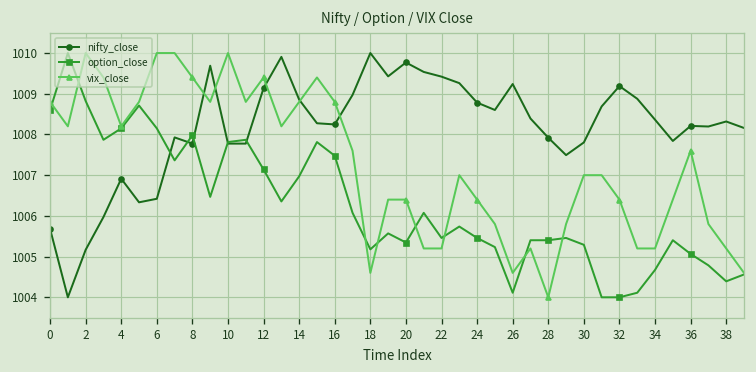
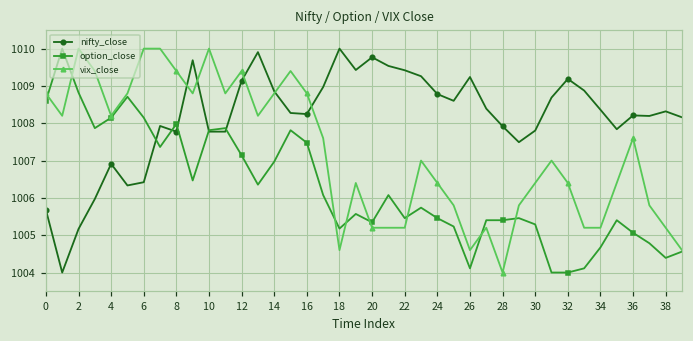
  {
    "vix_close": {
      "0": 1008.8,
      "6": 1010.0,
      "8": 1009.4,
      "10": 1010.0,
      "12": 1009.4,
      "16": 1008.8,
      "18": 1004.6,
-     "20": 1006.4,
+     "20": 1005.2,
      "22": 1005.2,
      "24": 1006.4,
      "26": 1004.6,
      "28": 1004.0,
-     "30": 1007.0,
+     "30": 1006.4,
      "32": 1006.4,
      "34": 1005.2,
      "36": 1007.6,
      "38": 1005.2
    }
  }
